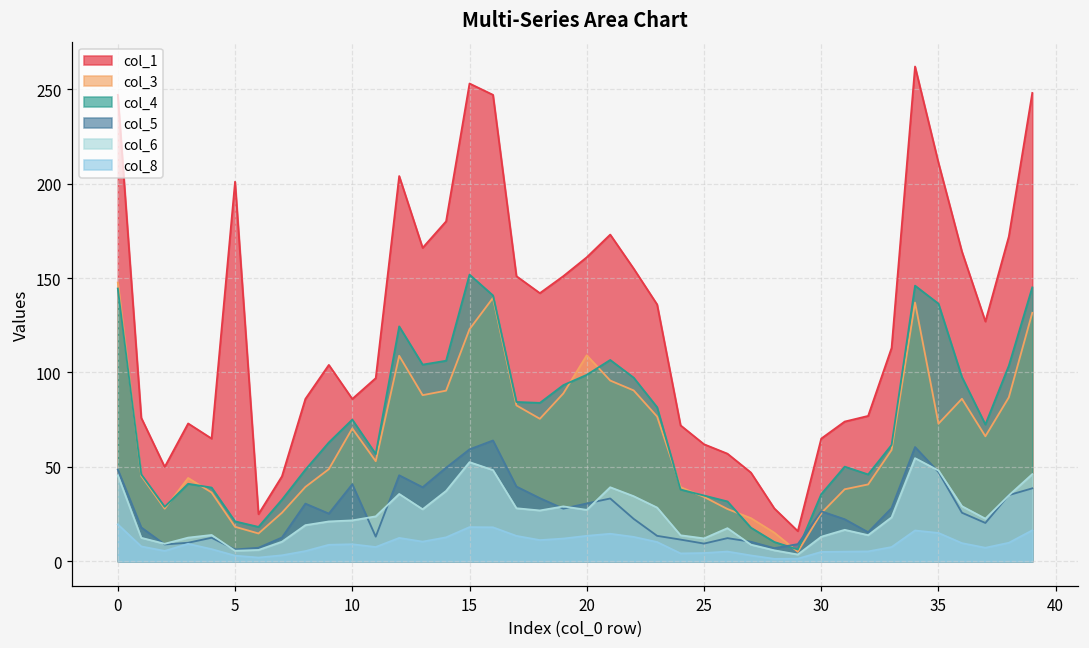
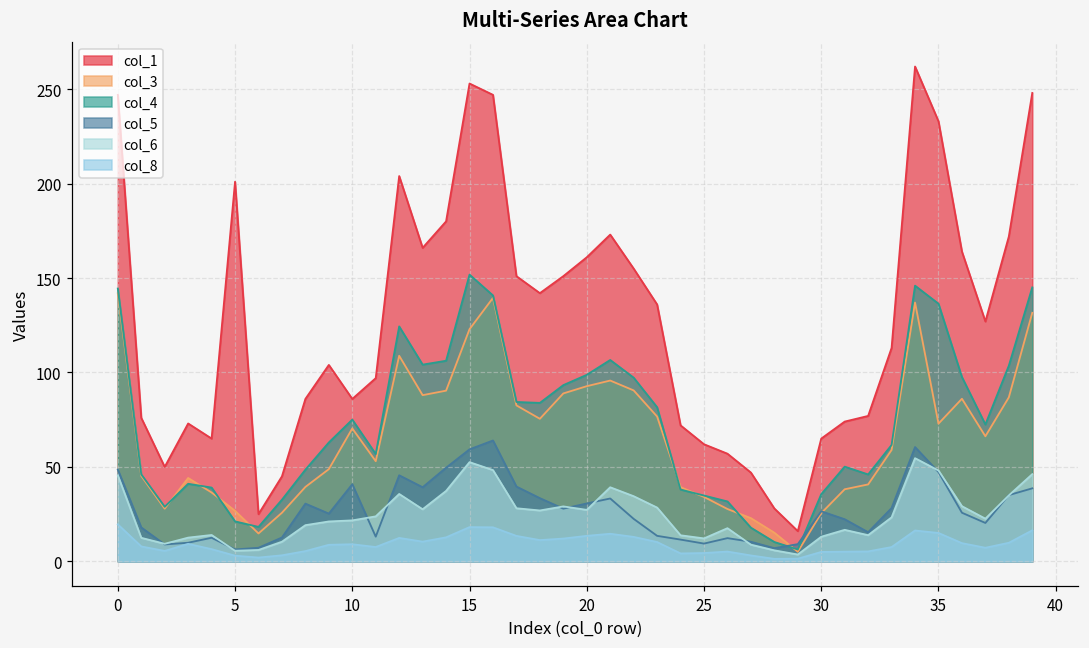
  {
    "col_1": {
      "5": 201,
      "10": 86,
      "15": 253,
      "20": 161,
      "25": 62,
      "30": 65,
-     "35": 211
+     "35": 233
    },
    "col_3": {
-     "0": 148,
-     "5": 18,
+     "0": 142,
+     "5": 27,
      "10": 70,
      "15": 123,
-     "20": 109,
+     "20": 93,
      "35": 73
    }
  }
